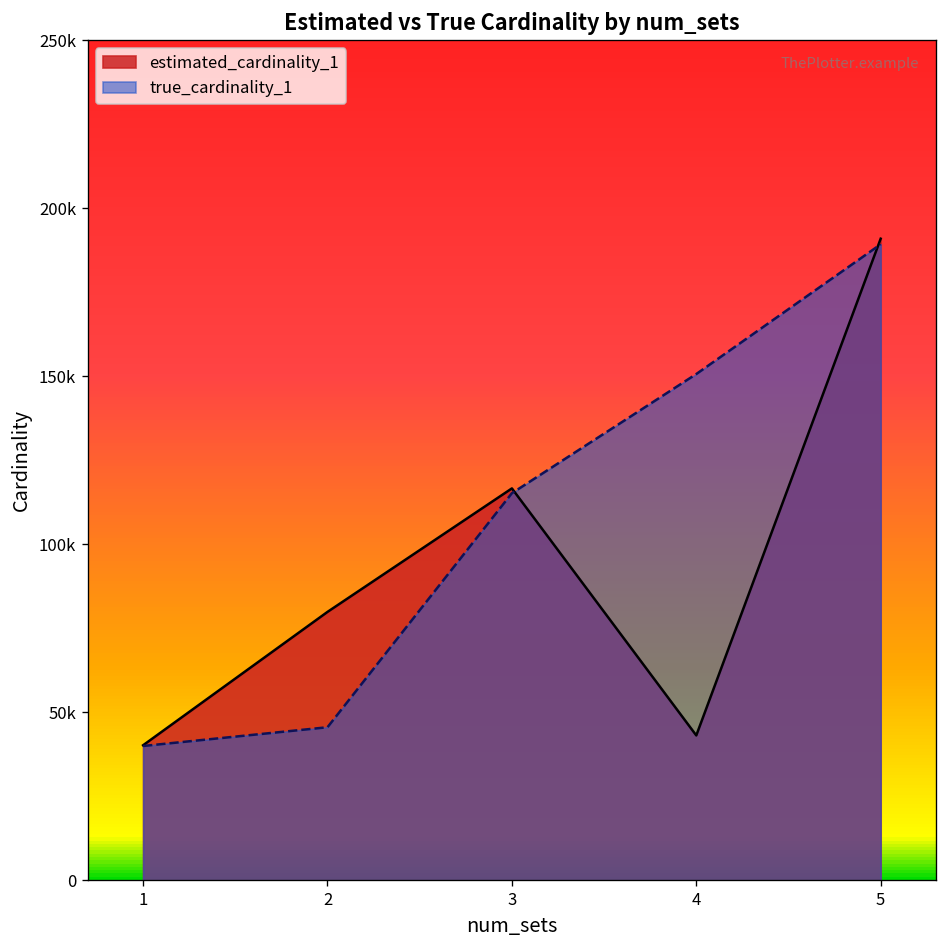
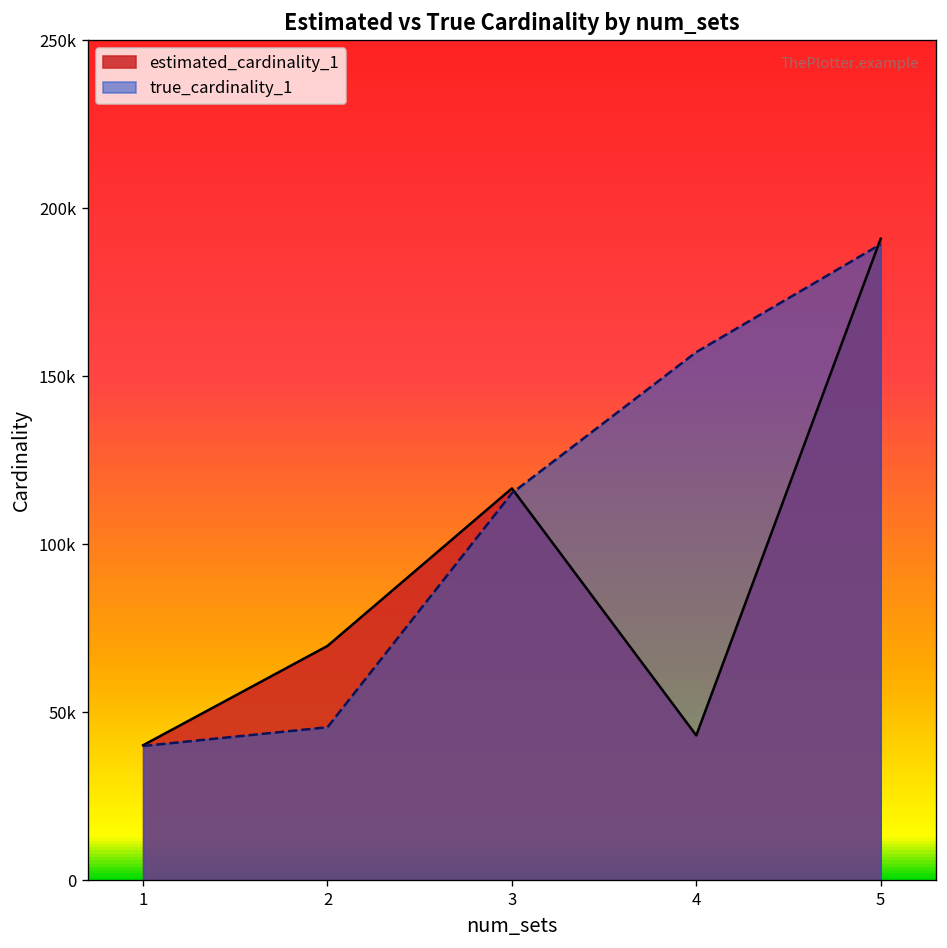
  {
    "estimated_cardinality_1": {
-     "2": 80000,
+     "2": 70000,
      "3": 117000,
      "4": 43000,
      "5": 191000
    },
    "true_cardinality_1": {
      "2": 46000,
      "3": 115000,
-     "4": 151000,
+     "4": 157000,
      "5": 189000
    }
  }
